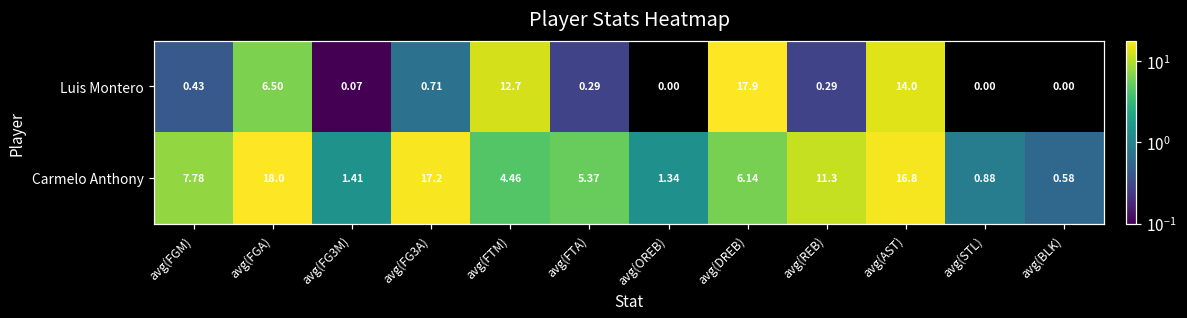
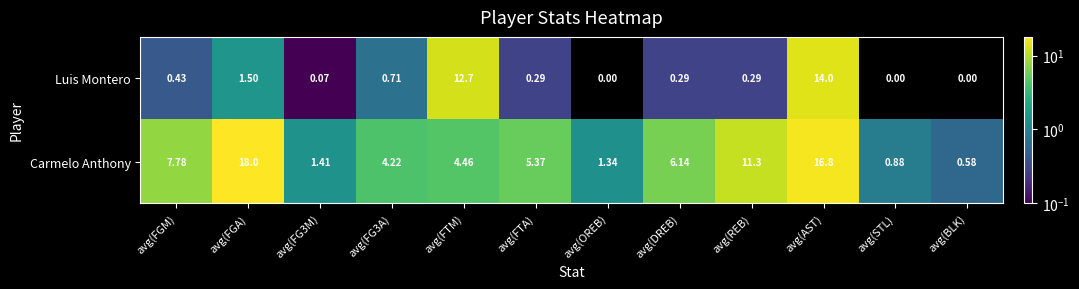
  {
    "Luis Montero": {
      "avg(FGM)": 0.43,
-     "avg(FGA)": 6.50,
+     "avg(FGA)": 1.50,
      "avg(FG3M)": 0.07,
      "avg(FG3A)": 0.71,
      "avg(FTM)": 12.7,
      "avg(FTA)": 0.29,
      "avg(OREB)": 0.00,
-     "avg(DREB)": 17.9,
+     "avg(DREB)": 0.29,
      "avg(REB)": 0.29,
      "avg(AST)": 14.0,
      "avg(STL)": 0.00,
      "avg(BLK)": 0.00
    },
    "Carmelo Anthony": {
      "avg(FGM)": 7.78,
      "avg(FGA)": 18.0,
      "avg(FG3M)": 1.41,
-     "avg(FG3A)": 17.2,
+     "avg(FG3A)": 4.22,
      "avg(FTM)": 4.46,
      "avg(FTA)": 5.37,
      "avg(OREB)": 1.34,
      "avg(DREB)": 6.14,
      "avg(REB)": 11.3,
      "avg(AST)": 16.8,
      "avg(STL)": 0.88,
      "avg(BLK)": 0.58
    }
  }
